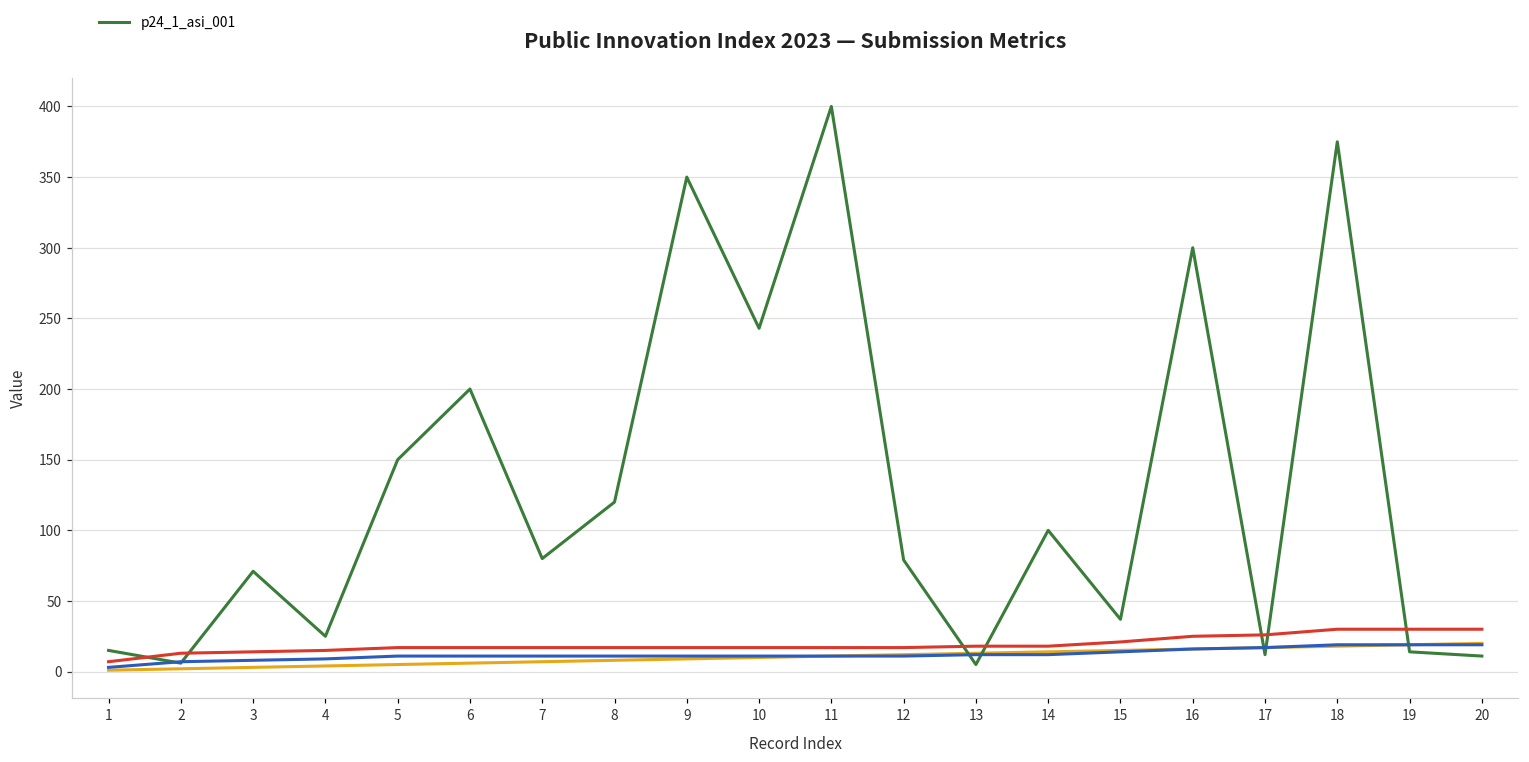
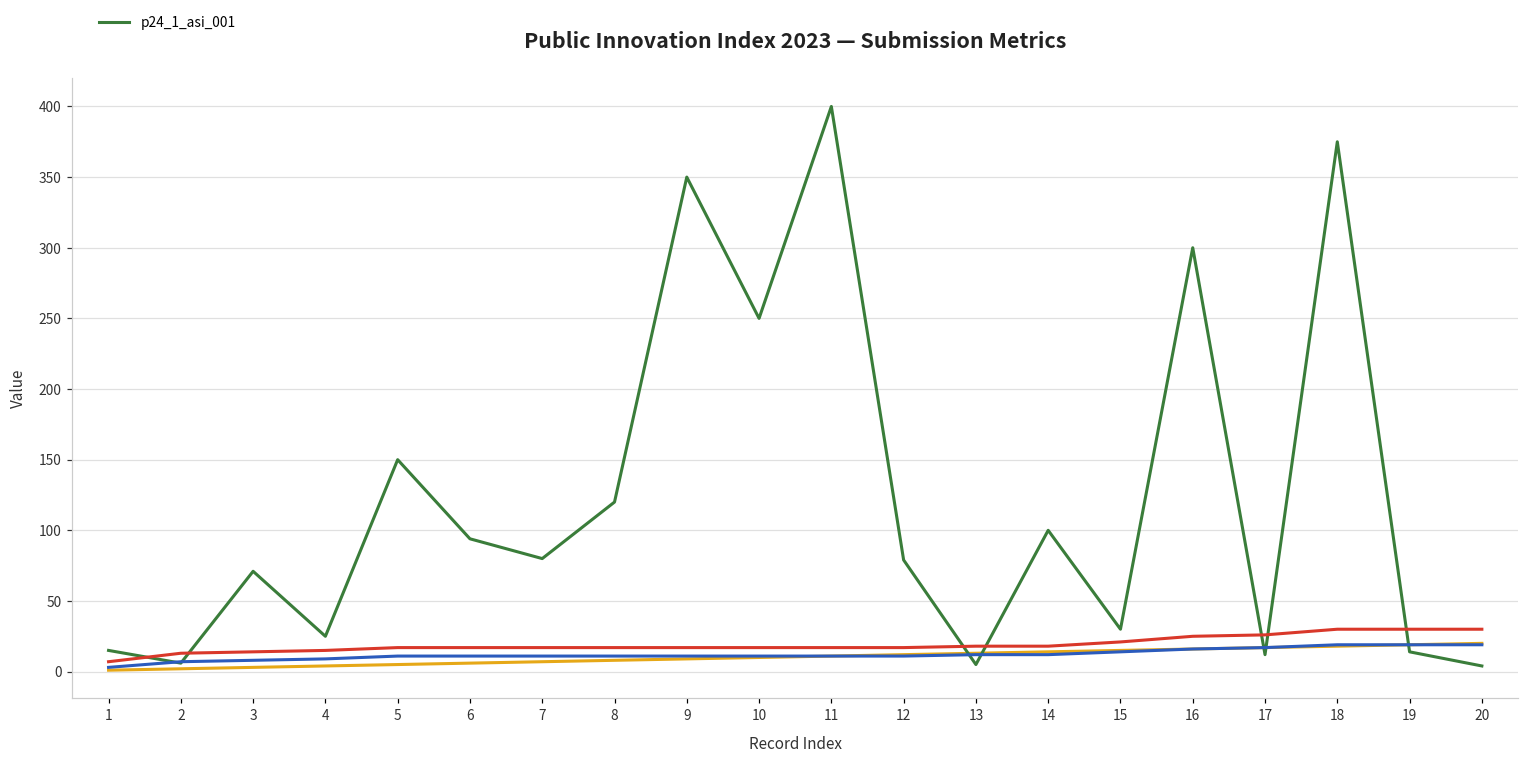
  {
    "p24_1_asi_001": {
      "1": 15,
      "3": 71,
      "4": 25,
      "5": 150,
-     "6": 200,
+     "6": 94,
      "7": 80,
      "8": 120,
      "9": 350,
-     "10": 243,
+     "10": 250,
      "11": 400,
      "12": 79,
      "13": 5,
      "14": 100,
-     "15": 37,
+     "15": 30,
      "16": 300,
      "17": 12,
      "18": 375,
      "19": 14,
-     "20": 11
+     "20": 4
    }
  }
